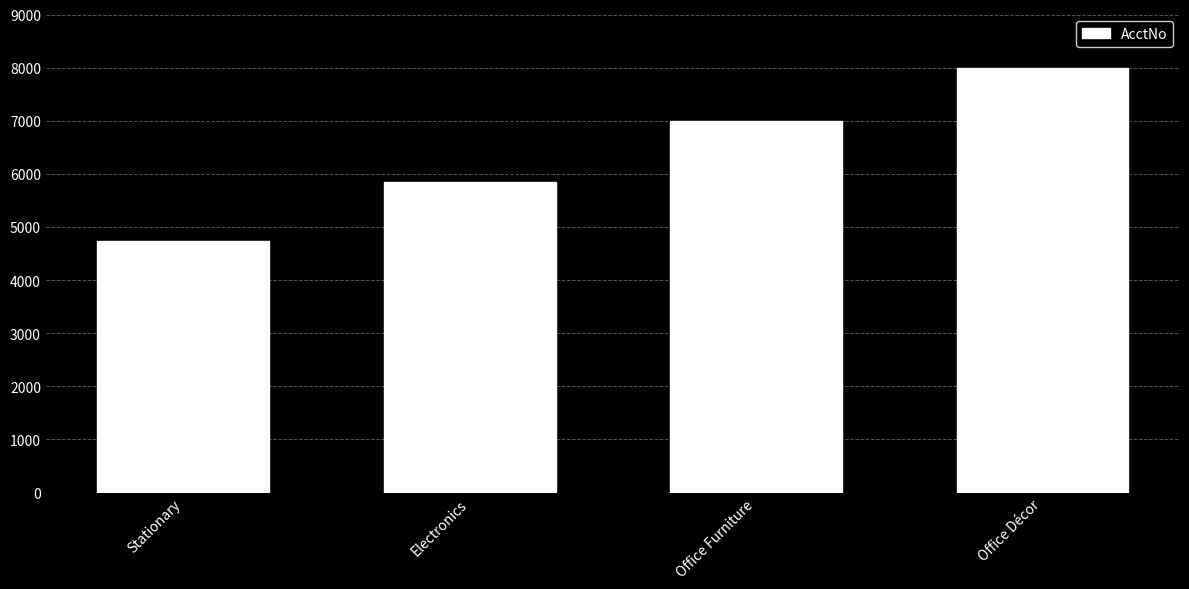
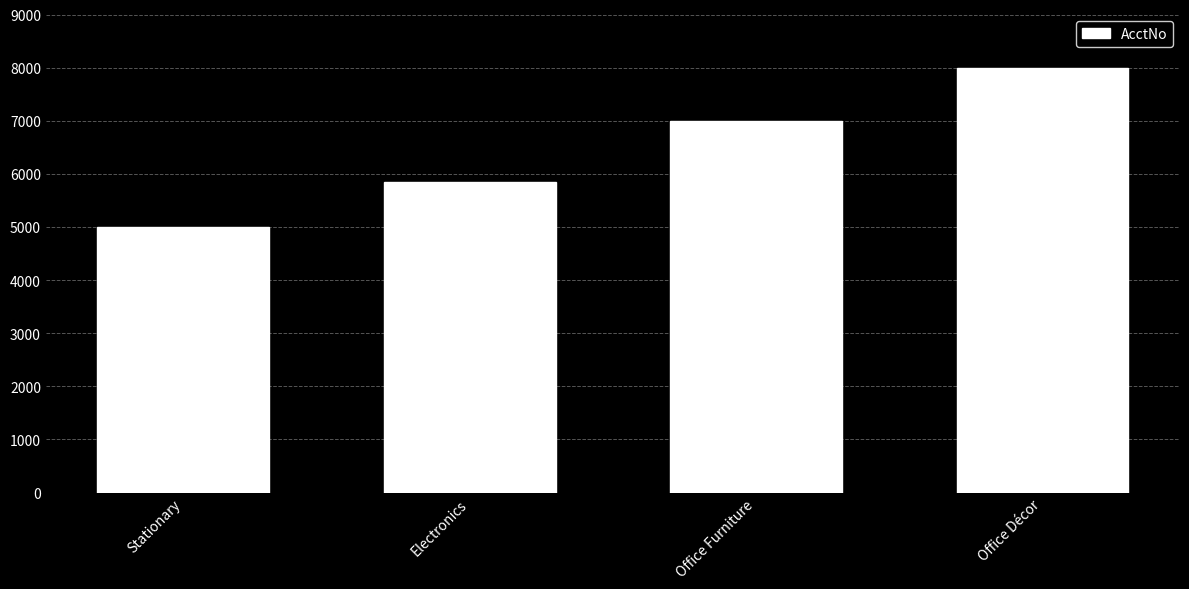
  {
-   "Stationary": 4700,
+   "Stationary": 5000,
    "Electronics": 5800,
    "Office Furniture": 7000,
    "Office Décor": 8000
  }
